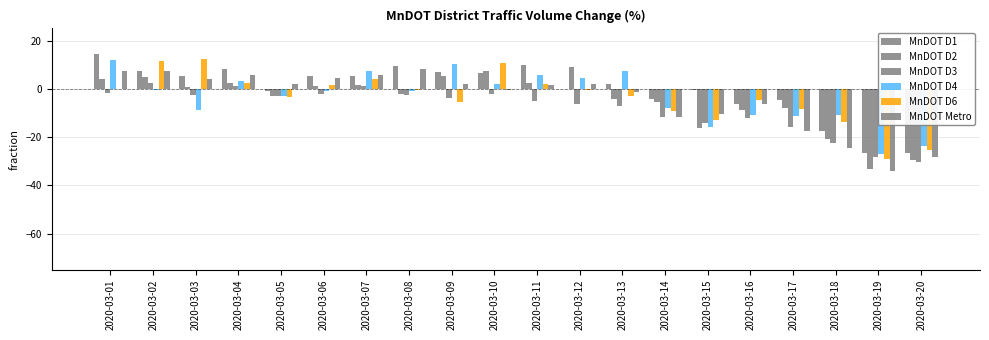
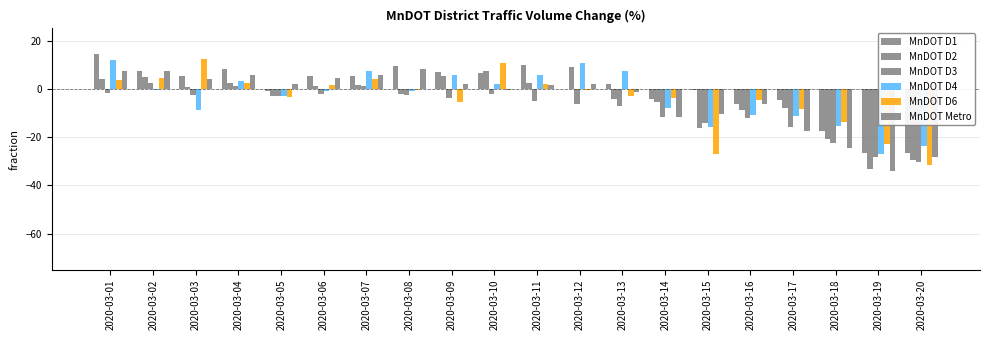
  {
    "MnDOT D4": {
      "2020-03-01": 12,
      "2020-03-03": -9,
      "2020-03-04": 3,
      "2020-03-05": -3,
      "2020-03-07": 7,
      "2020-03-08": -1,
-     "2020-03-09": 10,
+     "2020-03-09": 6,
      "2020-03-10": 2,
      "2020-03-11": 6,
-     "2020-03-12": 5,
+     "2020-03-12": 11,
      "2020-03-13": 7,
      "2020-03-14": -8,
      "2020-03-15": -16,
      "2020-03-16": -11,
      "2020-03-17": -11,
-     "2020-03-18": -11,
+     "2020-03-18": -15,
      "2020-03-19": -27,
      "2020-03-20": -24
    },
    "MnDOT D6": {
-     "2020-03-01": 0,
-     "2020-03-02": 12,
+     "2020-03-01": 4,
+     "2020-03-02": 4,
      "2020-03-03": 13,
      "2020-03-04": 2,
      "2020-03-05": -3,
      "2020-03-06": 1,
      "2020-03-07": 4,
      "2020-03-09": -6,
      "2020-03-10": 11,
      "2020-03-11": 2,
      "2020-03-13": -3,
-     "2020-03-14": -9,
-     "2020-03-15": -13,
+     "2020-03-14": -4,
+     "2020-03-15": -27,
      "2020-03-16": -5,
      "2020-03-17": -8,
      "2020-03-18": -14,
-     "2020-03-19": -29,
-     "2020-03-20": -25
+     "2020-03-19": -23,
+     "2020-03-20": -31
    }
  }
